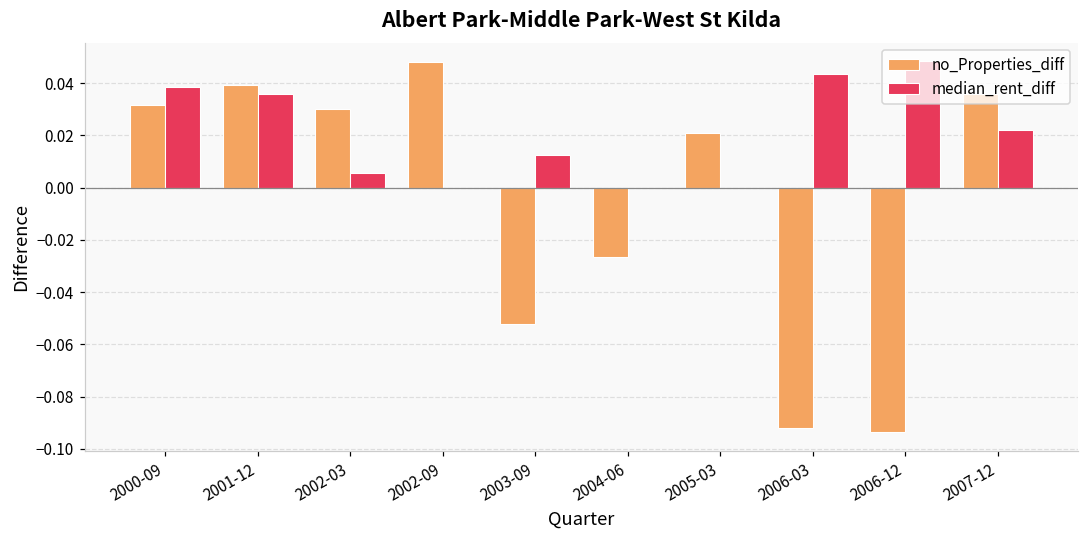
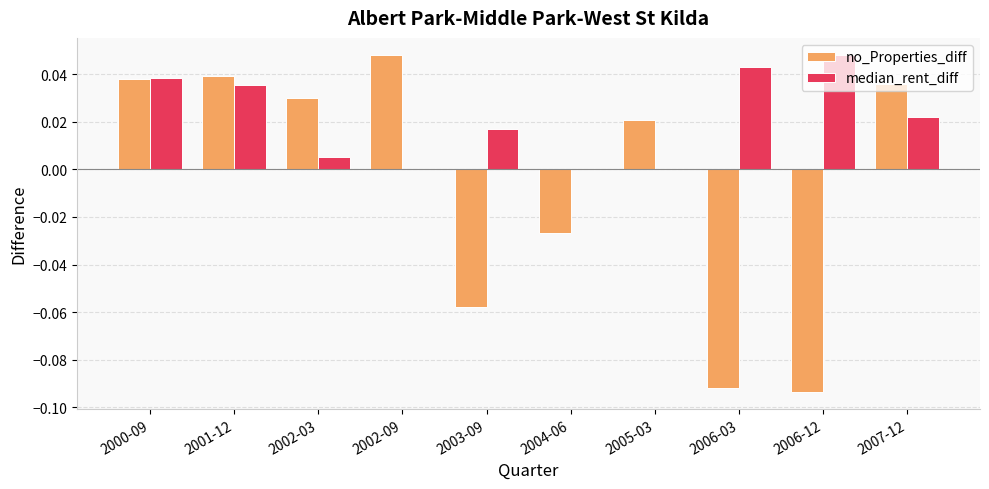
  {
    "no_Properties_diff": {
-     "2000-09": 0.032,
+     "2000-09": 0.038,
      "2001-12": 0.039,
      "2002-03": 0.030,
      "2002-09": 0.048,
-     "2003-09": -0.052,
+     "2003-09": -0.058,
      "2004-06": -0.027,
      "2005-03": 0.021,
      "2006-03": -0.092,
      "2006-12": -0.094
    },
    "median_rent_diff": {
      "2000-09": 0.038,
      "2001-12": 0.036,
      "2002-03": 0.005,
      "2002-09": 0.000,
-     "2003-09": 0.013,
+     "2003-09": 0.017,
      "2004-06": 0.000,
      "2005-03": 0.000,
      "2006-03": 0.043,
      "2007-12": 0.022
    }
  }
